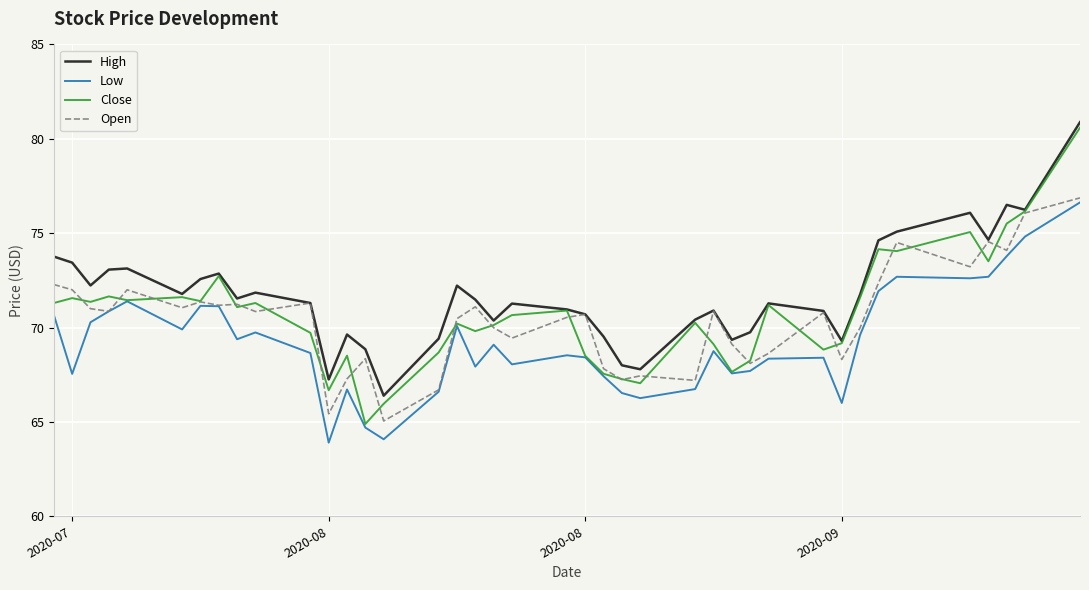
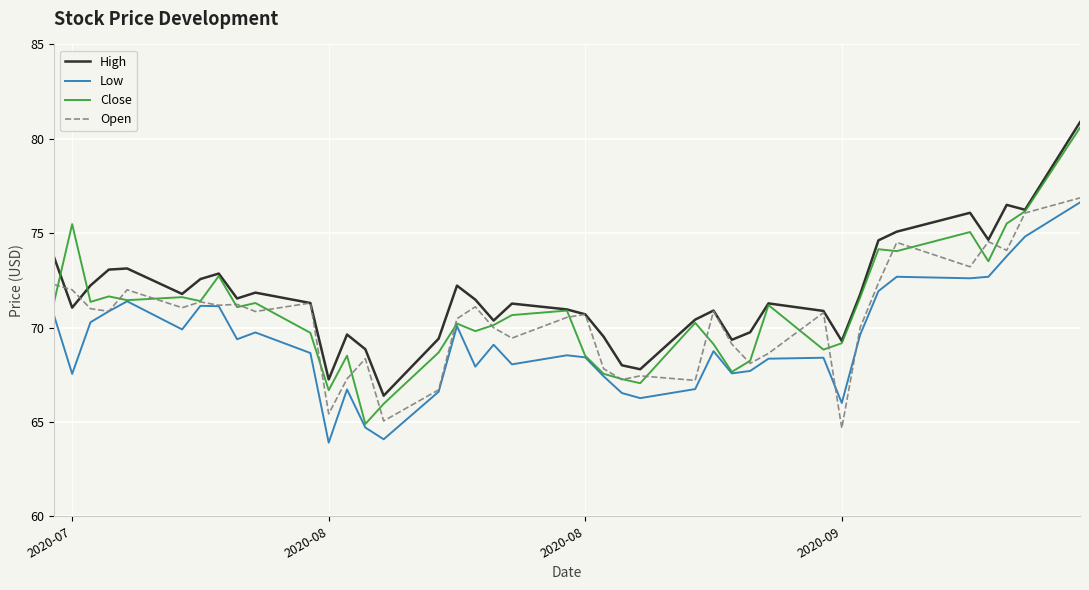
  {
    "High": {
-     "2020-07": 73.4
+     "2020-07": 71.1
    },
    "Low": {
      "2020-07": 67.5,
      "2020-09": 66.0
    },
    "Close": {
-     "2020-07": 71.6
+     "2020-07": 75.5
    },
    "Open": {
      "2020-07": 72.0,
-     "2020-09": 68.3
+     "2020-09": 64.7
    }
  }
